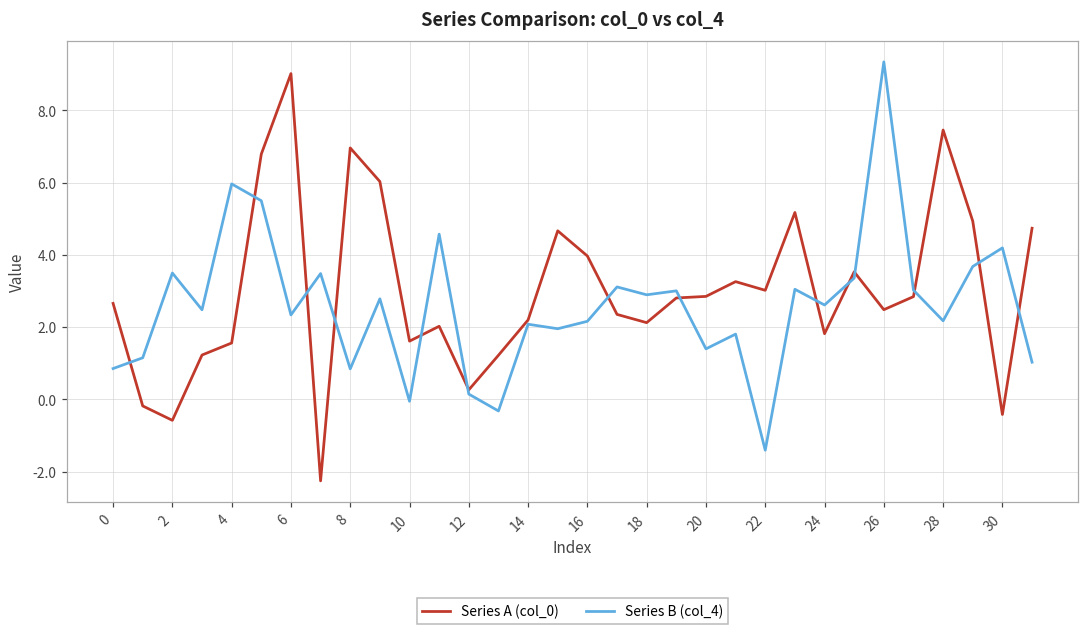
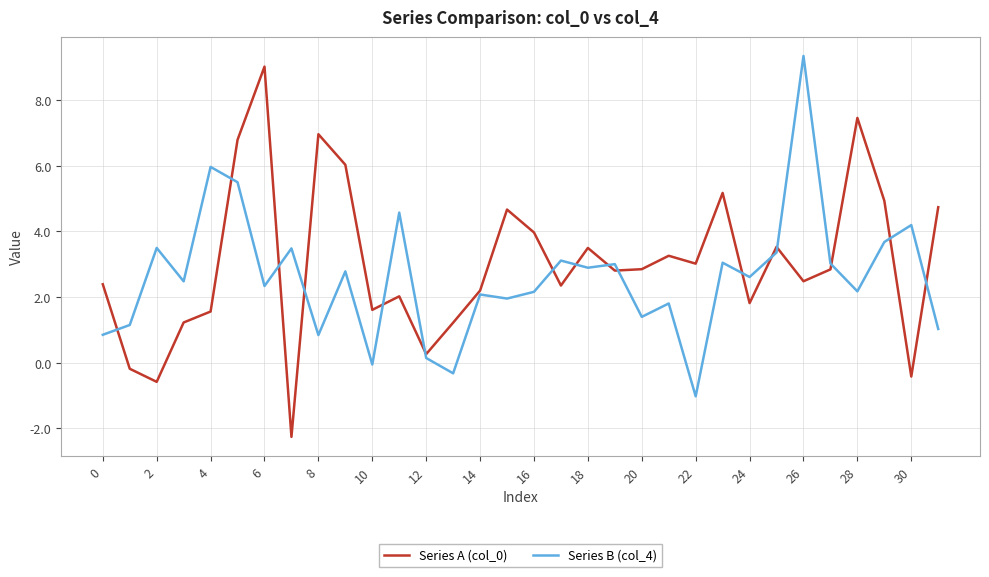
  {
    "Series A (col_0)": {
-     "0": 2.7,
+     "0": 2.4,
      "2": -0.6,
      "4": 1.6,
      "6": 9.0,
      "8": 7.0,
      "10": 1.6,
      "12": 0.3,
      "14": 2.2,
      "16": 4.0,
-     "18": 2.1,
+     "18": 3.5,
      "20": 2.9,
      "22": 3.0,
      "24": 1.8,
      "26": 2.5,
      "28": 7.5,
      "30": -0.4
    },
    "Series B (col_4)": {
      "0": 0.9,
      "2": 3.5,
      "4": 6.0,
      "6": 2.3,
      "8": 0.8,
      "10": -0.1,
      "12": 0.1,
      "14": 2.1,
      "16": 2.2,
      "18": 2.9,
      "20": 1.4,
-     "22": -1.4,
+     "22": -1.0,
      "24": 2.6,
      "26": 9.3,
      "28": 2.2,
      "30": 4.2
    }
  }
